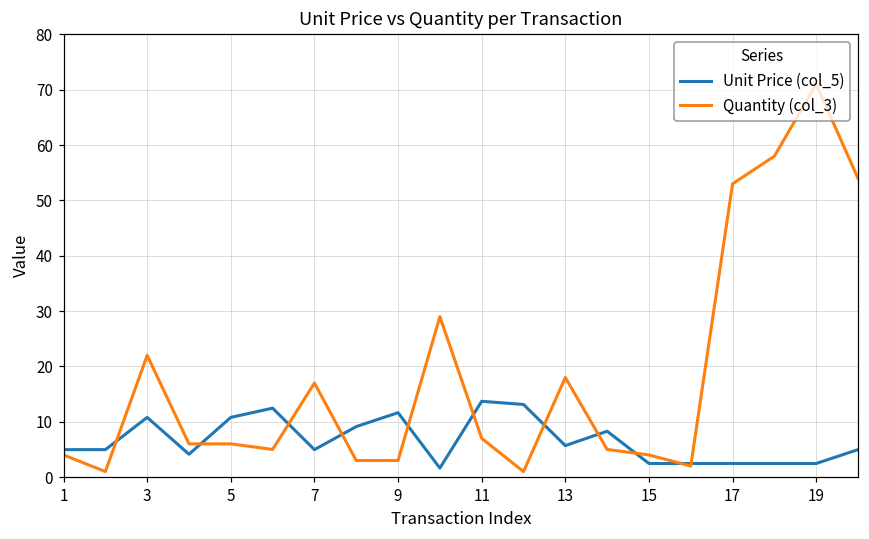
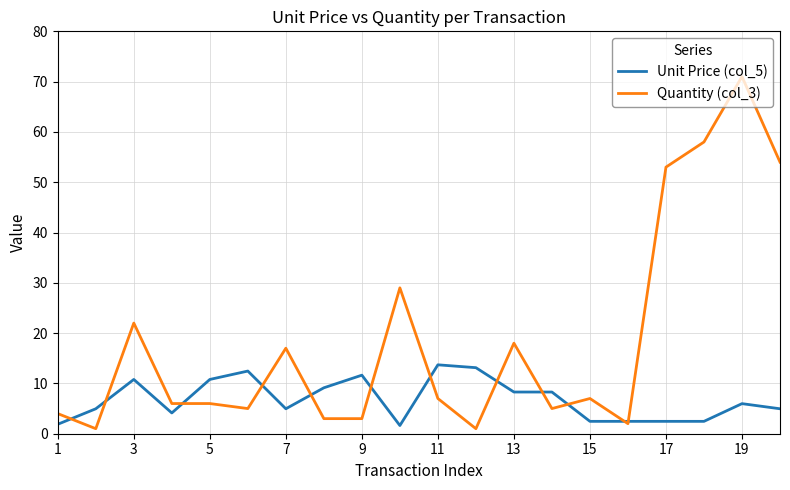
  {
    "Unit Price (col_5)": {
-     "1": 5,
+     "1": 2,
      "3": 11,
      "5": 11,
      "7": 5,
      "9": 12,
      "11": 14,
-     "13": 6,
+     "13": 8,
      "15": 2,
      "17": 2,
-     "19": 2
+     "19": 6
    },
    "Quantity (col_3)": {
      "1": 4,
      "3": 22,
      "5": 6,
      "7": 17,
      "9": 3,
      "11": 7,
      "13": 18,
-     "15": 4,
+     "15": 7,
      "17": 53
    }
  }
